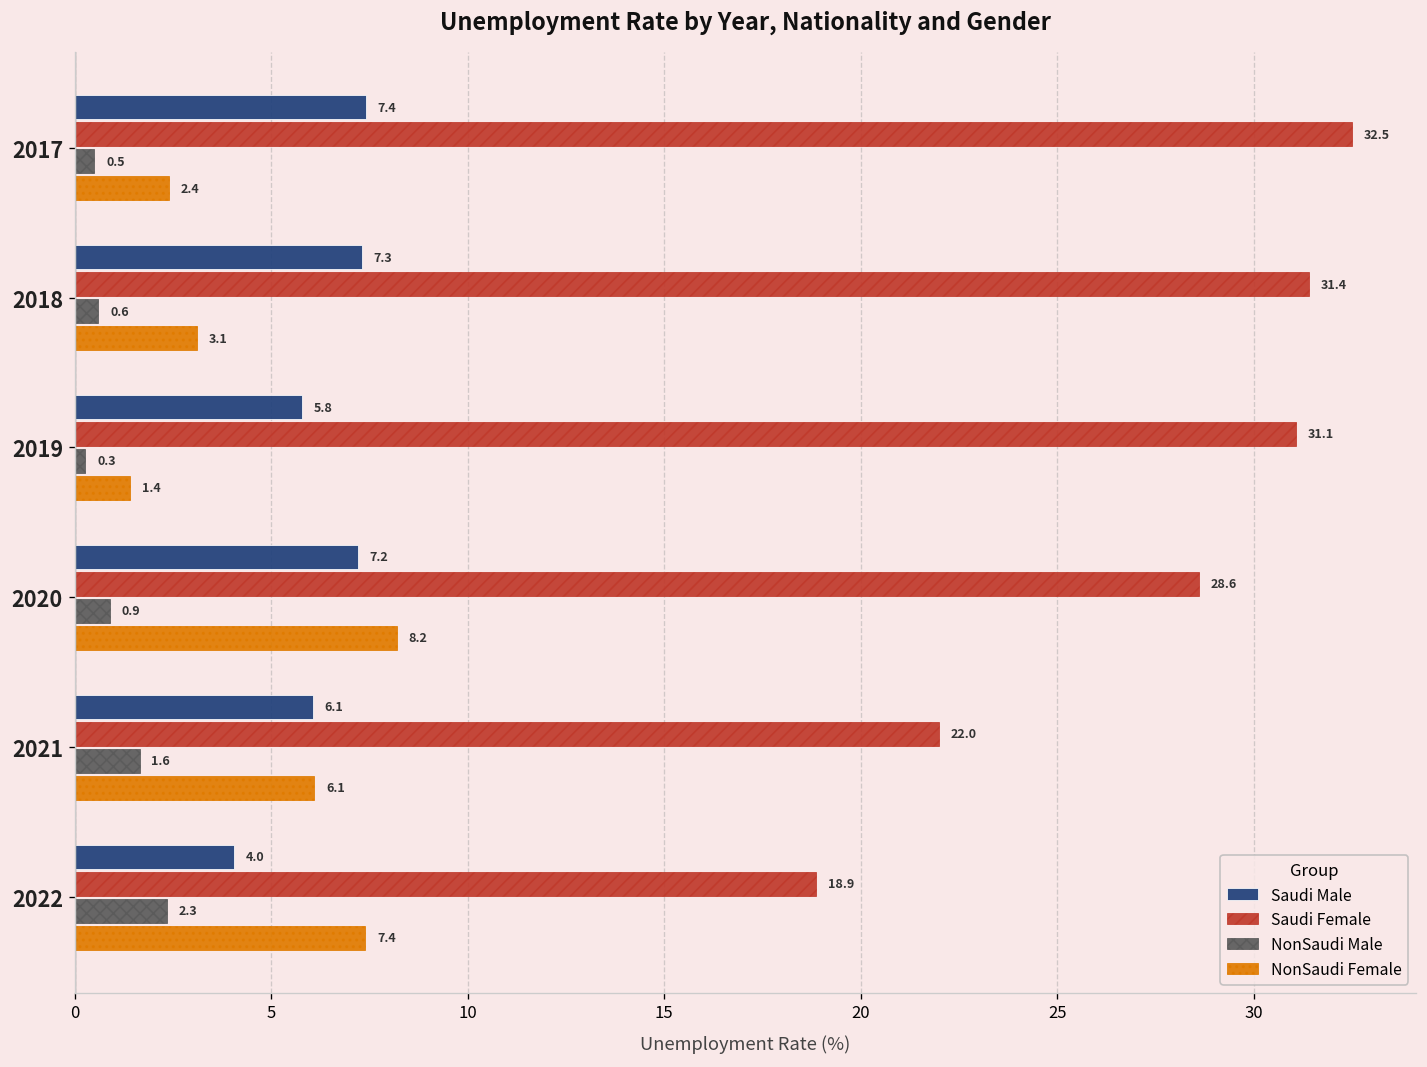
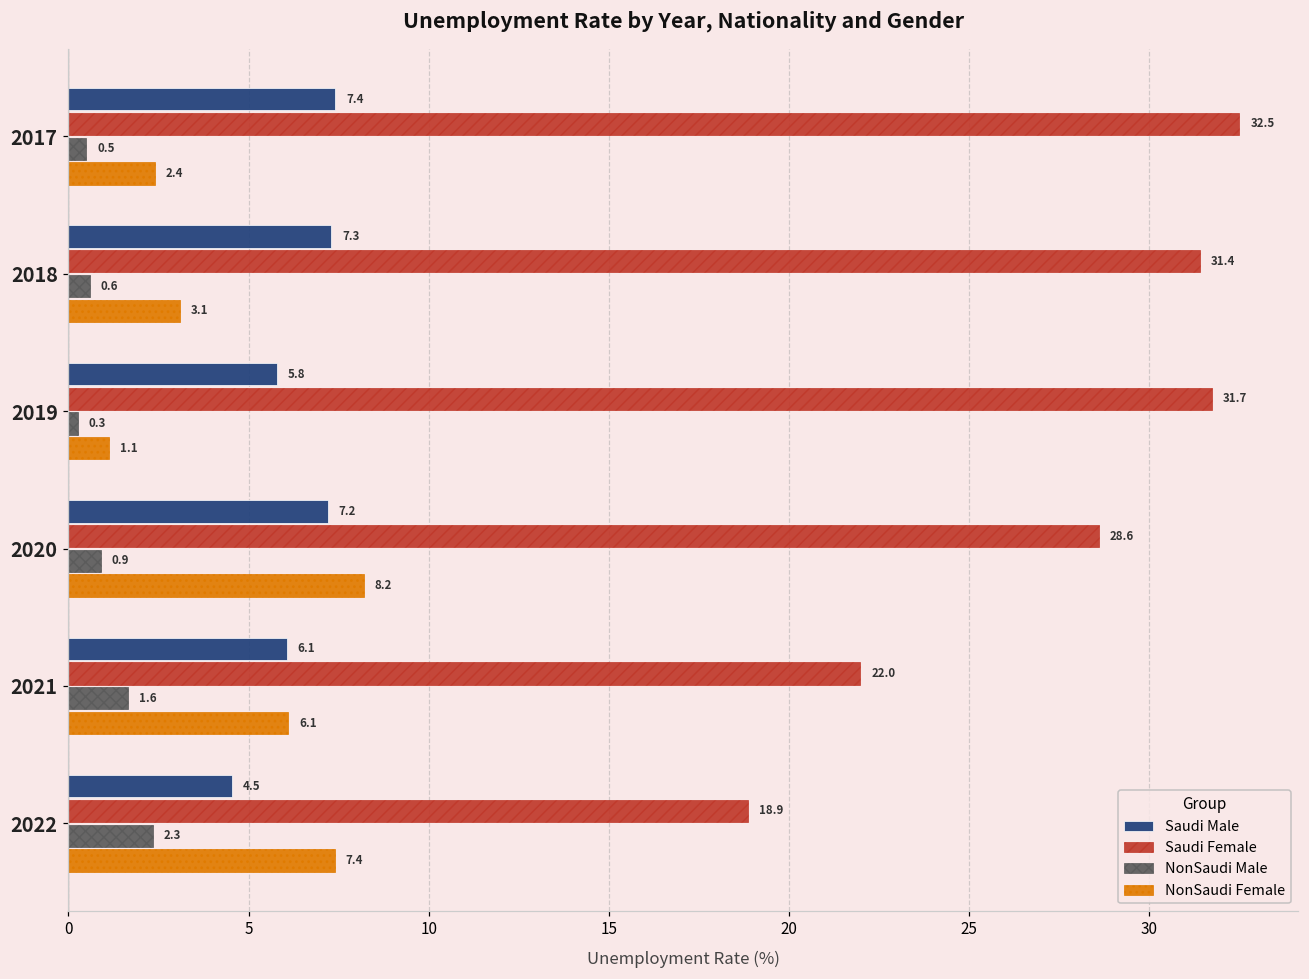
  {
    "Saudi Male": {
      "2017": 7.4,
      "2018": 7.3,
      "2019": 5.8,
      "2020": 7.2,
      "2021": 6.1,
-     "2022": 4.0
+     "2022": 4.5
    },
    "Saudi Female": {
      "2017": 32.5,
      "2018": 31.4,
-     "2019": 31.1,
+     "2019": 31.7,
      "2020": 28.6,
      "2021": 22.0,
      "2022": 18.9
    },
    "NonSaudi Male": {
      "2017": 0.5,
      "2018": 0.6,
      "2019": 0.3,
      "2020": 0.9,
      "2021": 1.6,
      "2022": 2.3
    },
    "NonSaudi Female": {
      "2017": 2.4,
      "2018": 3.1,
-     "2019": 1.4,
+     "2019": 1.1,
      "2020": 8.2,
      "2021": 6.1,
      "2022": 7.4
    }
  }
